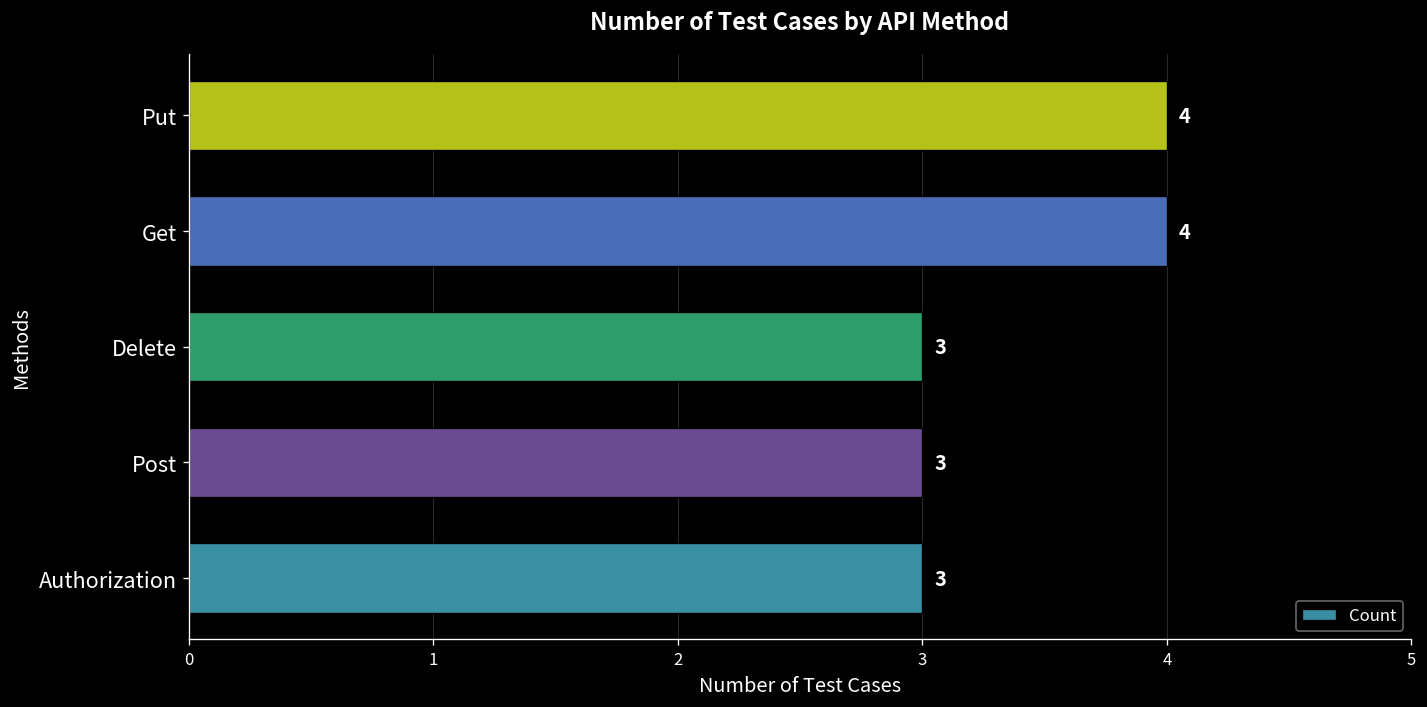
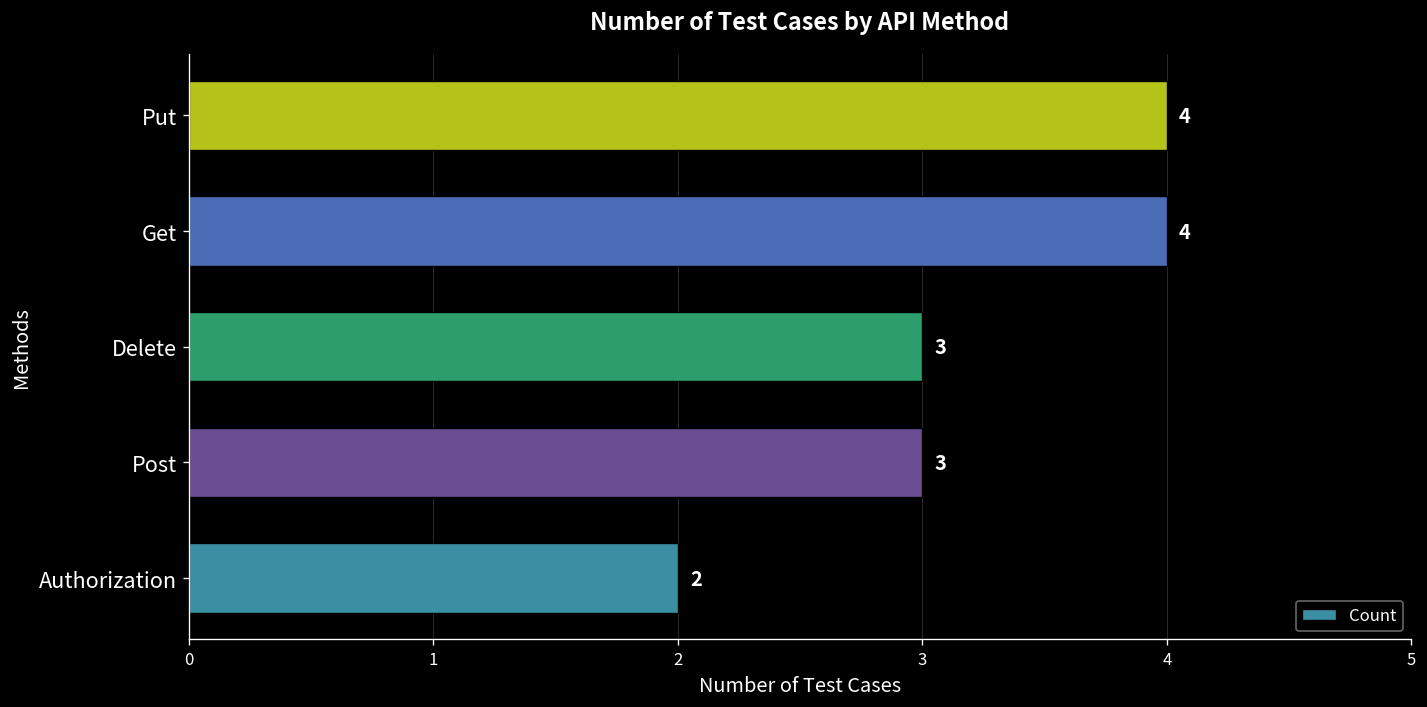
  {
    "Put": 4,
    "Get": 4,
    "Delete": 3,
    "Post": 3,
-   "Authorization": 3
+   "Authorization": 2
  }
